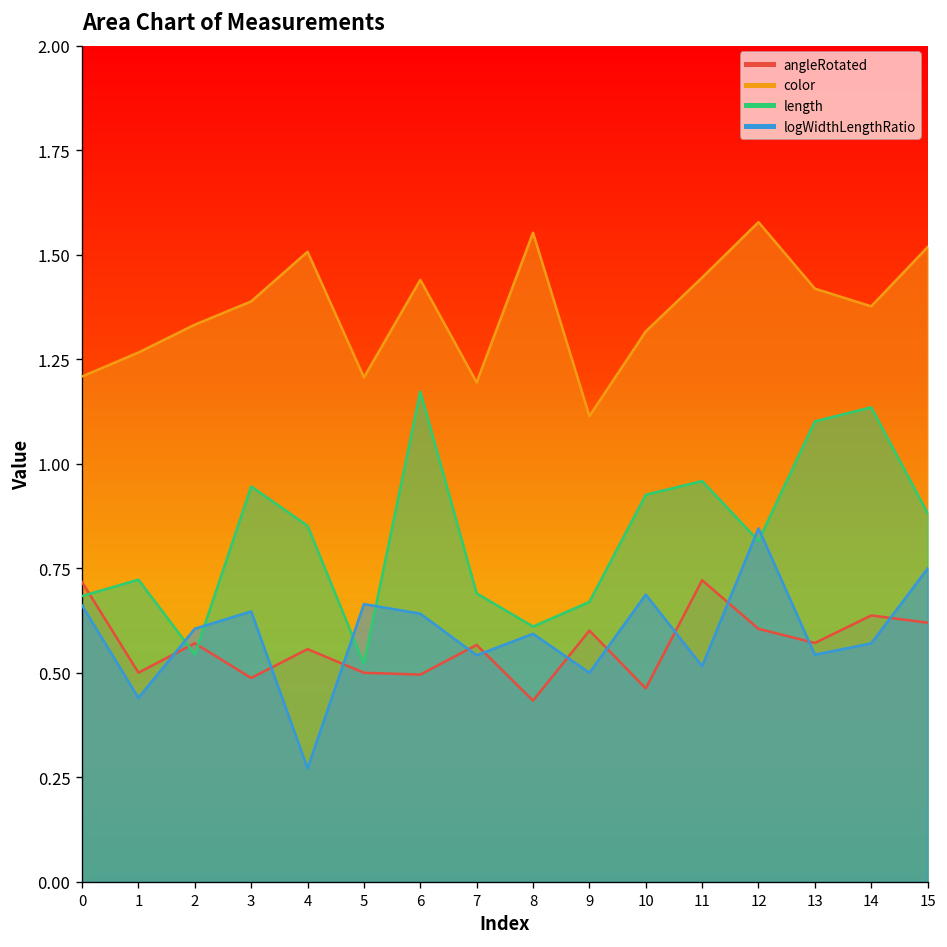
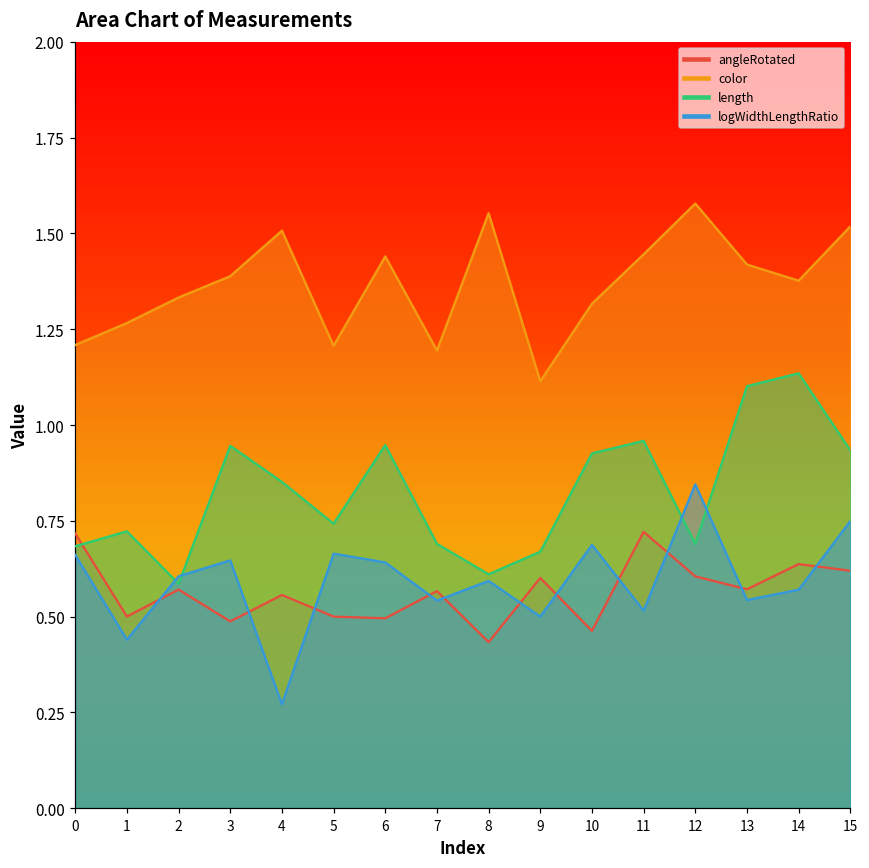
  {
    "angleRotated": {
      "0": 0.72,
      "1": 0.50,
      "2": 0.57,
      "3": 0.49,
      "4": 0.56,
      "5": 0.50,
      "6": 0.50,
      "7": 0.57,
      "8": 0.43,
      "9": 0.60,
      "10": 0.46,
      "11": 0.72,
      "12": 0.61,
      "13": 0.57,
      "14": 0.64,
      "15": 0.62
    },
    "color": {
      "0": 1.21,
      "1": 1.27,
      "2": 1.33,
      "3": 1.39,
      "4": 1.51,
      "5": 1.21,
      "6": 1.44,
      "7": 1.19,
      "8": 1.55,
      "9": 1.11,
      "10": 1.32,
      "11": 1.45,
      "12": 1.58,
      "13": 1.42,
      "14": 1.38,
      "15": 1.52
    },
    "length": {
      "0": 0.68,
      "1": 0.72,
-     "2": 0.54,
+     "2": 0.59,
      "3": 0.95,
      "4": 0.85,
-     "5": 0.52,
-     "6": 1.17,
+     "5": 0.74,
+     "6": 0.95,
      "7": 0.69,
      "8": 0.61,
      "9": 0.67,
      "10": 0.93,
      "11": 0.96,
-     "12": 0.82,
+     "12": 0.69,
      "13": 1.10,
      "14": 1.13,
-     "15": 0.88
+     "15": 0.93
    },
    "logWidthLengthRatio": {
      "0": 0.66,
      "1": 0.44,
      "2": 0.61,
      "3": 0.65,
      "4": 0.27,
      "5": 0.66,
      "6": 0.64,
      "7": 0.54,
      "8": 0.59,
      "9": 0.50,
      "10": 0.69,
      "11": 0.52,
      "12": 0.85,
      "13": 0.54,
      "14": 0.57,
      "15": 0.75
    }
  }
